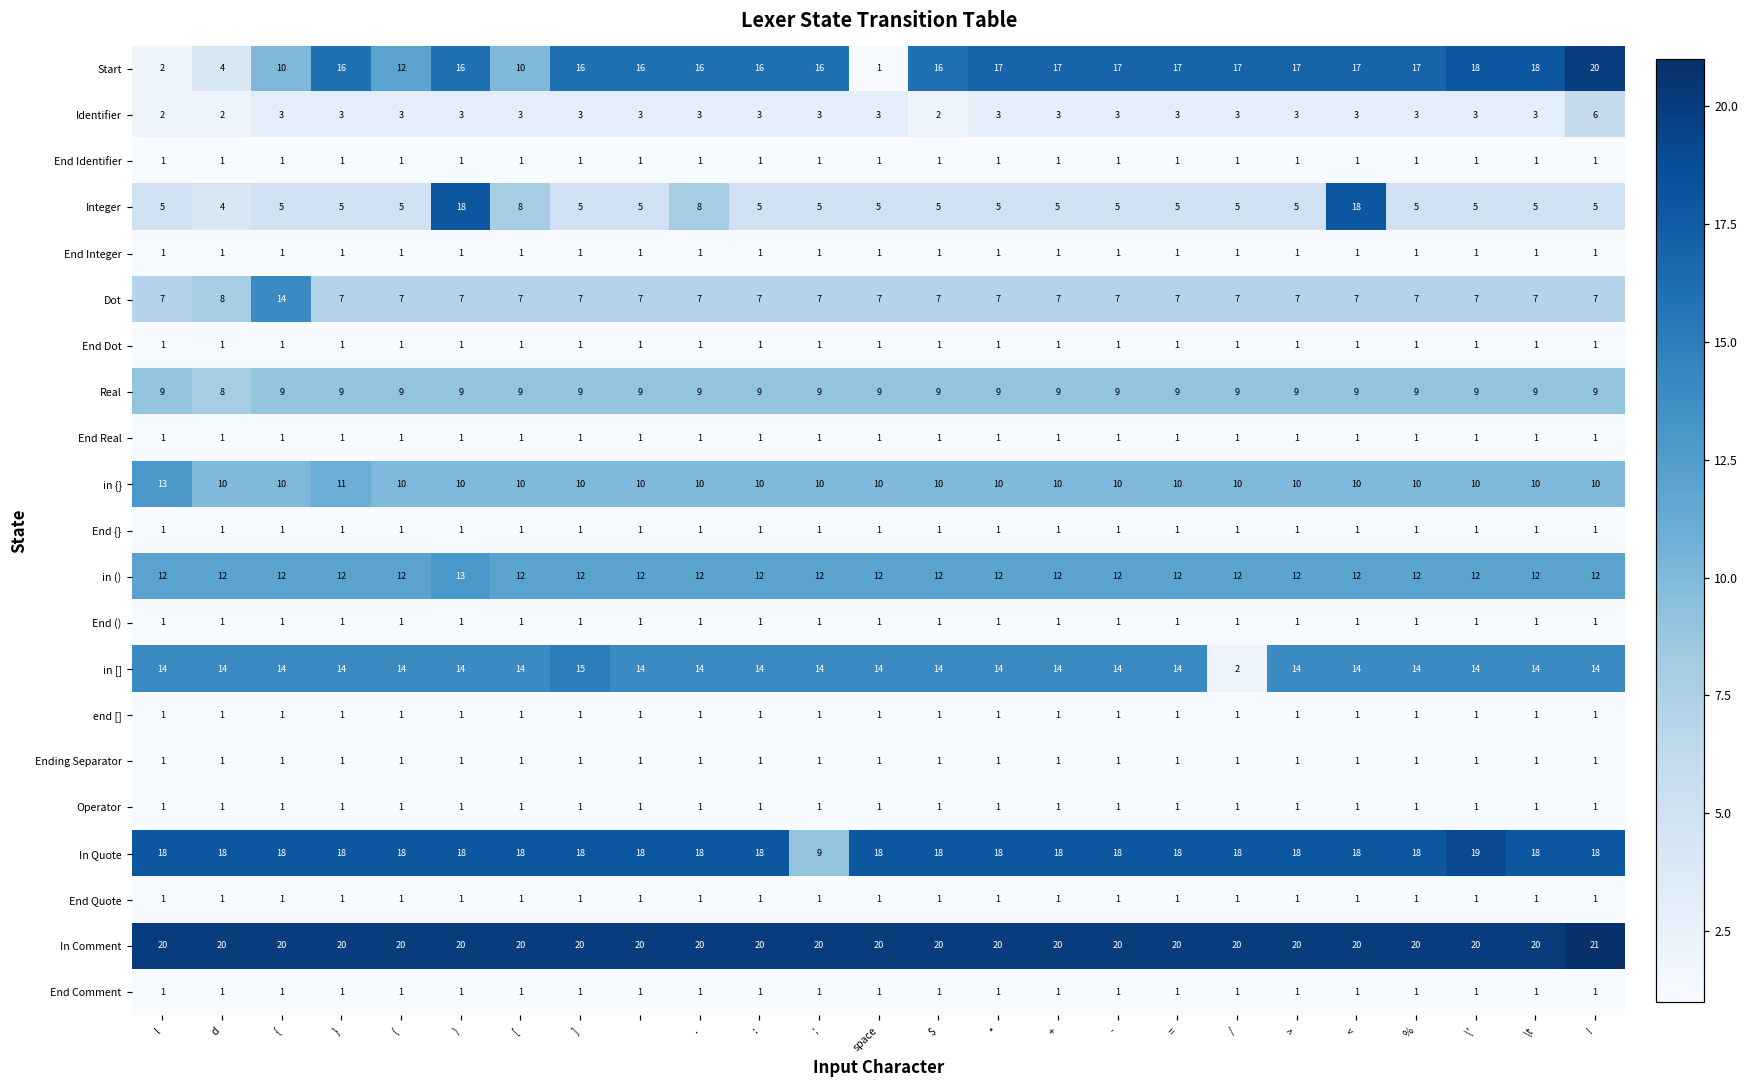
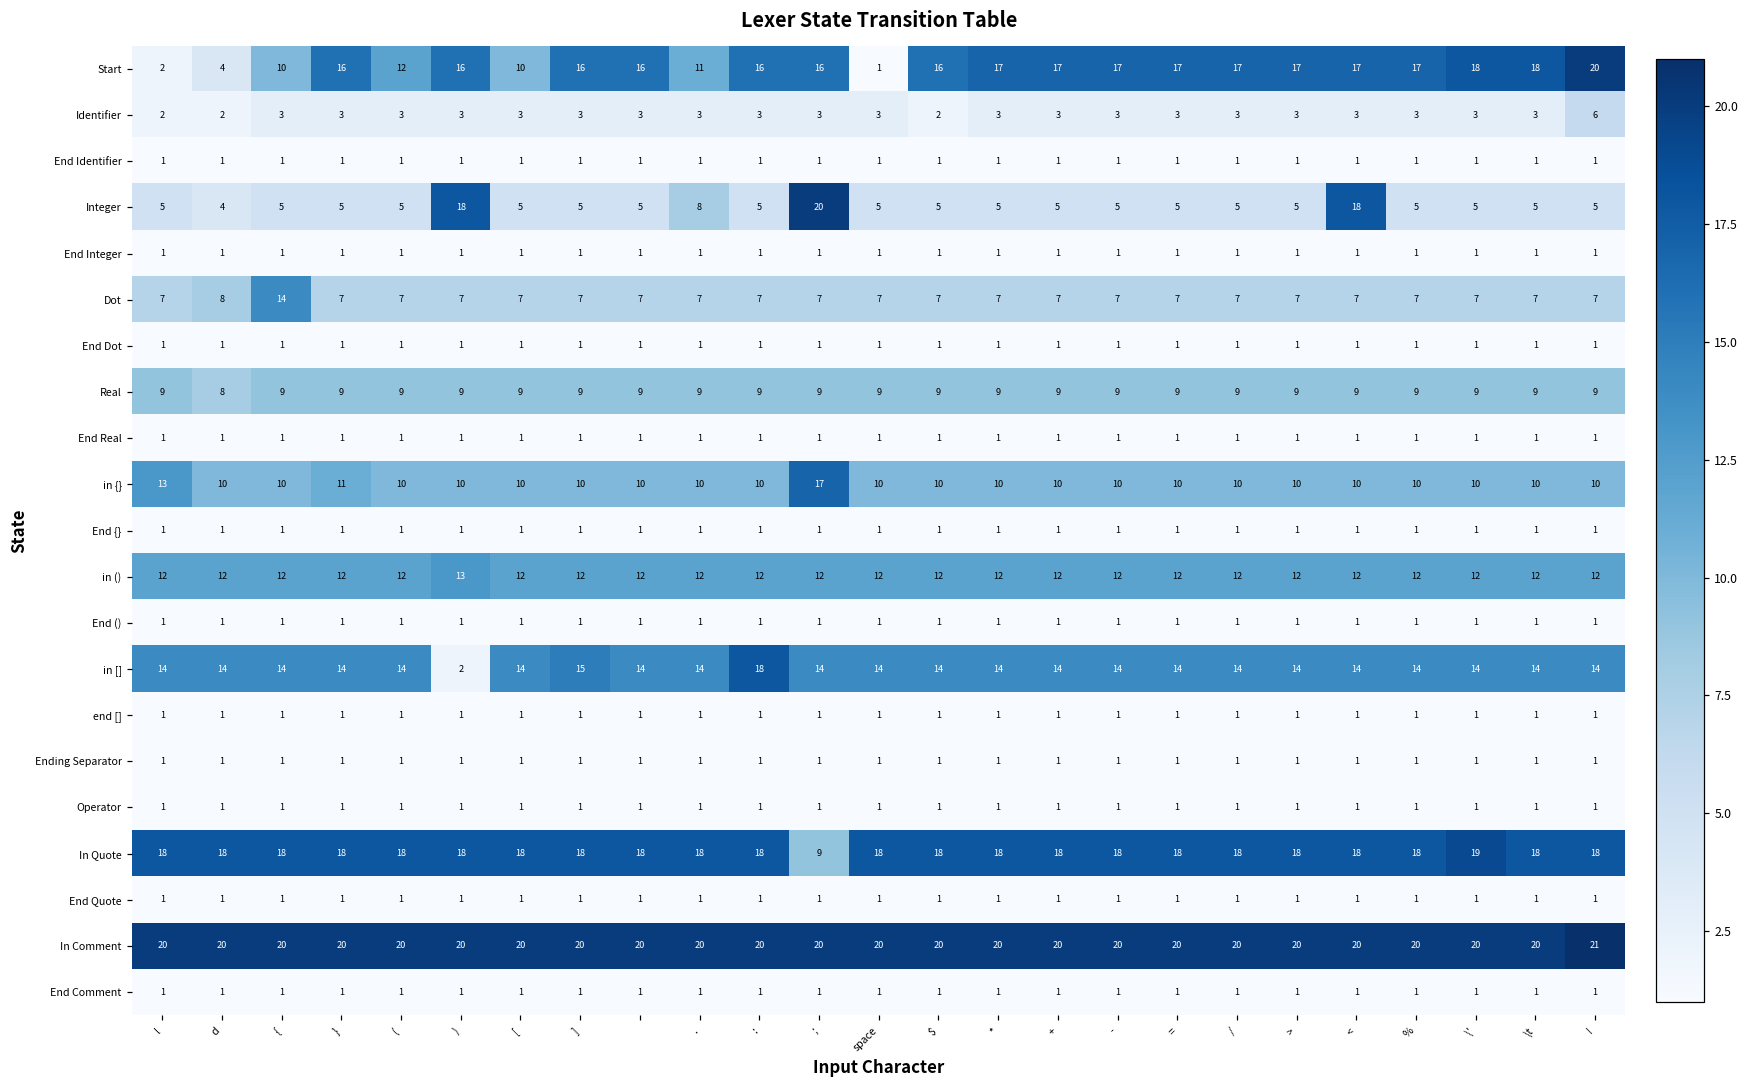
  {
    "Start": {
      "l": 2,
      "d": 4,
      "{": 10,
      "}": 16,
      "(": 12,
      ")": 16,
      "[": 10,
      "]": 16,
-     ".": 16,
+     ".": 11,
      ":": 16,
      ";": 16,
      "space": 1,
      "$": 16,
      "*": 17,
      "+": 17,
      "-": 17,
      "=": 17,
      "/": 17,
      ">": 17,
      "<": 17,
      "%": 17,
      "\\'": 18,
      "\\t": 18,
      "!": 20
    },
    "Integer": {
      "l": 5,
      "d": 4,
      "{": 5,
      "}": 5,
      "(": 5,
      ")": 18,
-     "[": 8,
+     "[": 5,
      "]": 5,
      ".": 8,
      ":": 5,
-     ";": 5,
+     ";": 20,
      "space": 5,
      "$": 5,
      "*": 5,
      "+": 5,
      "-": 5,
      "=": 5,
      "/": 5,
      ">": 5,
      "<": 18,
      "%": 5,
      "\\'": 5,
      "\\t": 5,
      "!": 5
    },
    "in {}": {
      "l": 13,
      "d": 10,
      "{": 10,
      "}": 11,
      "(": 10,
      ")": 10,
      "[": 10,
      "]": 10,
      ".": 10,
      ":": 10,
-     ";": 10,
+     ";": 17,
      "space": 10,
      "$": 10,
      "*": 10,
      "+": 10,
      "-": 10,
      "=": 10,
      "/": 10,
      ">": 10,
      "<": 10,
      "%": 10,
      "\\'": 10,
      "\\t": 10,
      "!": 10
    },
    "in []": {
      "l": 14,
      "d": 14,
      "{": 14,
      "}": 14,
      "(": 14,
-     ")": 14,
+     ")": 2,
      "[": 14,
      "]": 15,
      ".": 14,
-     ":": 14,
+     ":": 18,
      ";": 14,
      "space": 14,
      "$": 14,
      "*": 14,
      "+": 14,
      "-": 14,
      "=": 14,
-     "/": 2,
+     "/": 14,
      ">": 14,
      "<": 14,
      "%": 14,
      "\\'": 14,
      "\\t": 14,
      "!": 14
    }
  }
